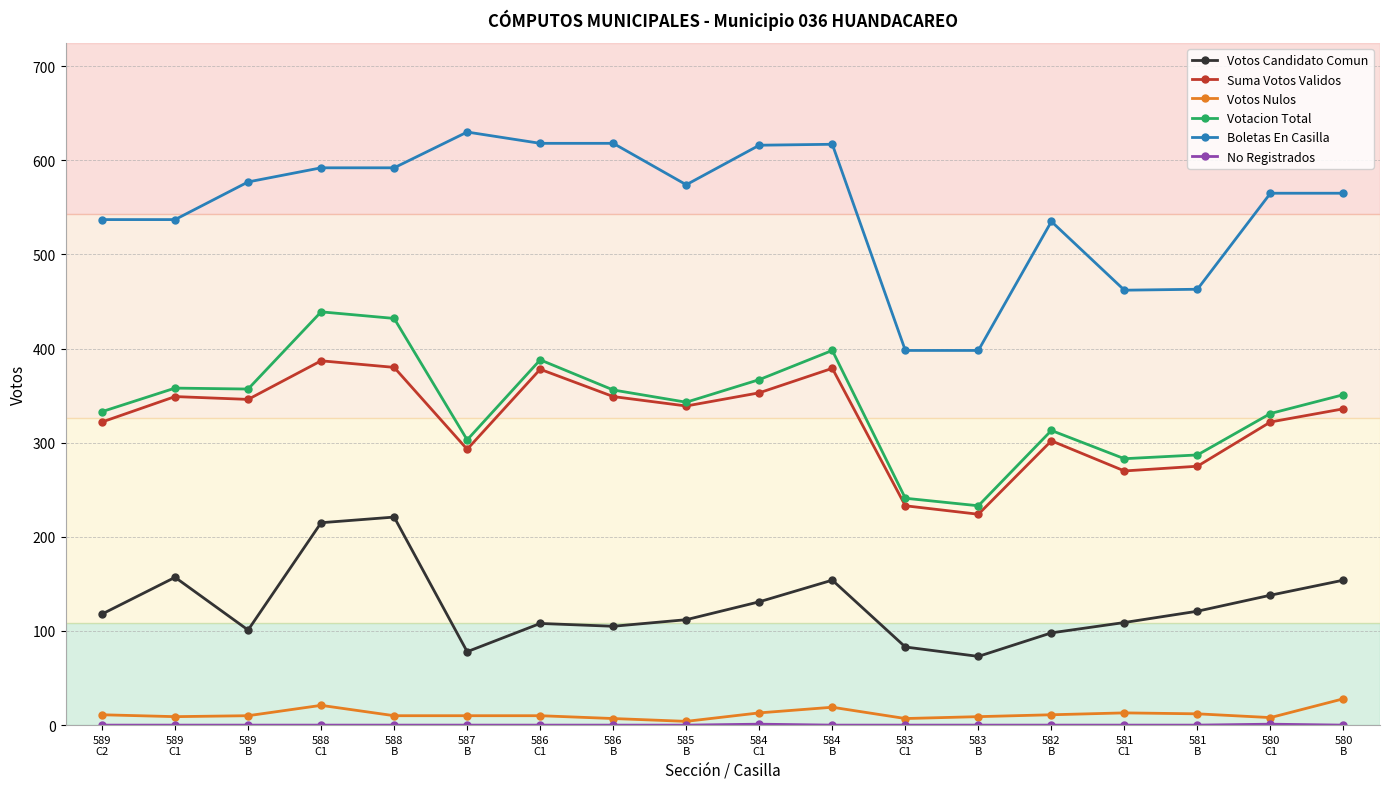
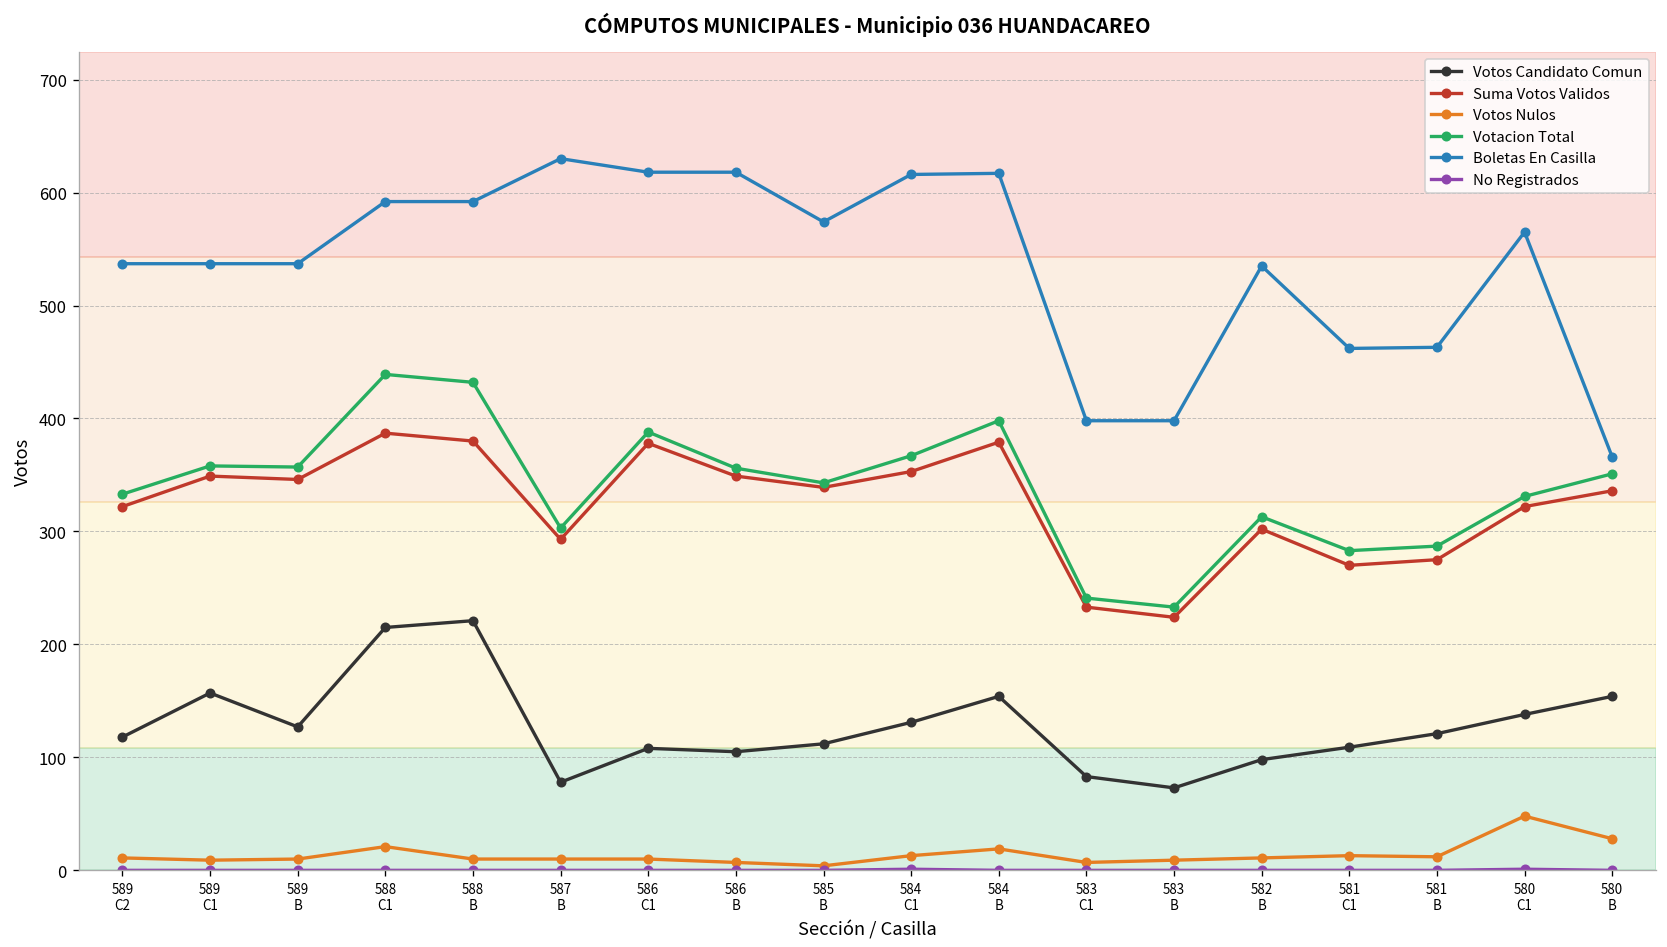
  {
    "Votos Candidato Comun": {
      "589 C2": 120,
      "589 C1": 160,
-     "589 B": 100,
+     "589 B": 130,
      "588 C1": 220,
      "588 B": 220,
      "587 B": 80,
      "586 C1": 110,
      "586 B": 110,
      "585 B": 110,
      "584 C1": 130,
      "584 B": 150,
      "583 C1": 80,
      "583 B": 70,
      "582 B": 100,
      "581 C1": 110,
      "581 B": 120,
      "580 C1": 140,
      "580 B": 150
    },
    "Suma Votos Validos": {
      "589 C2": 320,
      "589 C1": 350,
      "589 B": 350,
      "588 C1": 390,
      "588 B": 380,
      "587 B": 290,
      "586 C1": 380,
      "586 B": 350,
      "585 B": 340,
      "584 C1": 350,
      "584 B": 380,
      "583 C1": 230,
      "583 B": 220,
      "582 B": 300,
      "581 C1": 270,
      "581 B": 280,
      "580 C1": 320,
      "580 B": 340
    },
    "Votos Nulos": {
      "589 C2": 10,
      "589 C1": 10,
      "589 B": 10,
      "588 C1": 20,
      "588 B": 10,
      "587 B": 10,
      "586 C1": 10,
      "586 B": 10,
      "585 B": 0,
      "584 C1": 10,
      "584 B": 20,
      "583 C1": 10,
      "583 B": 10,
      "582 B": 10,
      "581 C1": 10,
      "581 B": 10,
-     "580 C1": 10,
+     "580 C1": 50,
      "580 B": 30
    },
    "Votacion Total": {
      "589 C2": 330,
      "589 C1": 360,
      "589 B": 360,
      "588 C1": 440,
      "588 B": 430,
      "587 B": 300,
      "586 C1": 390,
      "586 B": 360,
      "585 B": 340,
      "584 C1": 370,
      "584 B": 400,
      "583 C1": 240,
      "583 B": 230,
      "582 B": 310,
      "581 C1": 280,
      "581 B": 290,
      "580 C1": 330,
      "580 B": 350
    },
    "Boletas En Casilla": {
      "589 C2": 540,
      "589 C1": 540,
-     "589 B": 580,
+     "589 B": 540,
      "588 C1": 590,
      "588 B": 590,
      "587 B": 630,
      "586 C1": 620,
      "586 B": 620,
      "585 B": 570,
      "584 C1": 620,
      "584 B": 620,
      "583 C1": 400,
      "583 B": 400,
      "582 B": 540,
      "581 C1": 460,
      "581 B": 460,
      "580 C1": 570,
-     "580 B": 570
+     "580 B": 370
    },
    "No Registrados": {
      "589 C2": 0,
      "589 C1": 0,
      "589 B": 0,
      "588 C1": 0,
      "588 B": 0,
      "587 B": 0,
      "586 C1": 0,
      "586 B": 0,
      "585 B": 0,
      "584 C1": 0,
      "584 B": 0,
      "583 C1": 0,
      "583 B": 0,
      "582 B": 0,
      "581 C1": 0,
      "581 B": 0,
      "580 C1": 0,
      "580 B": 0
    }
  }
